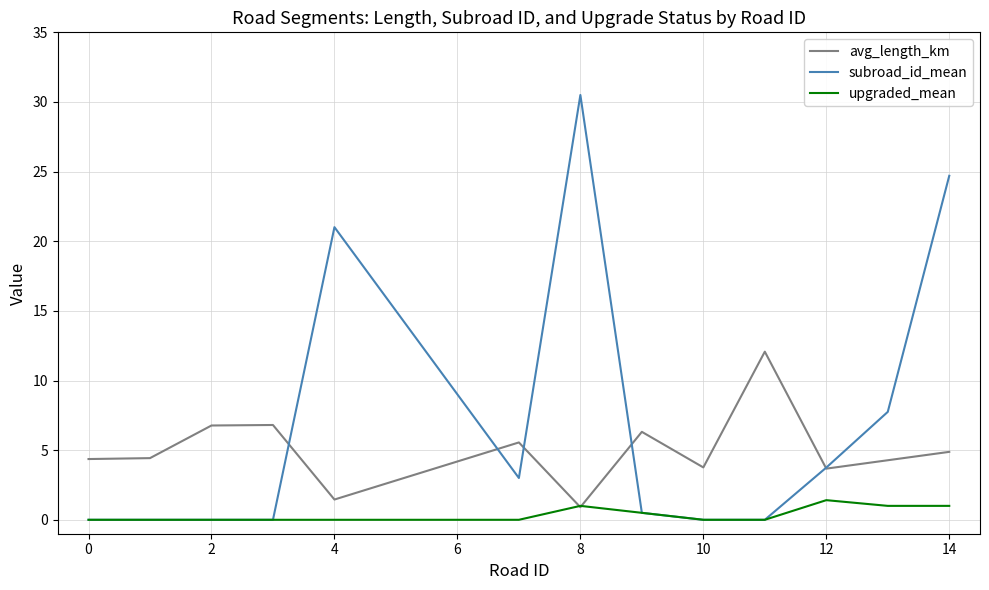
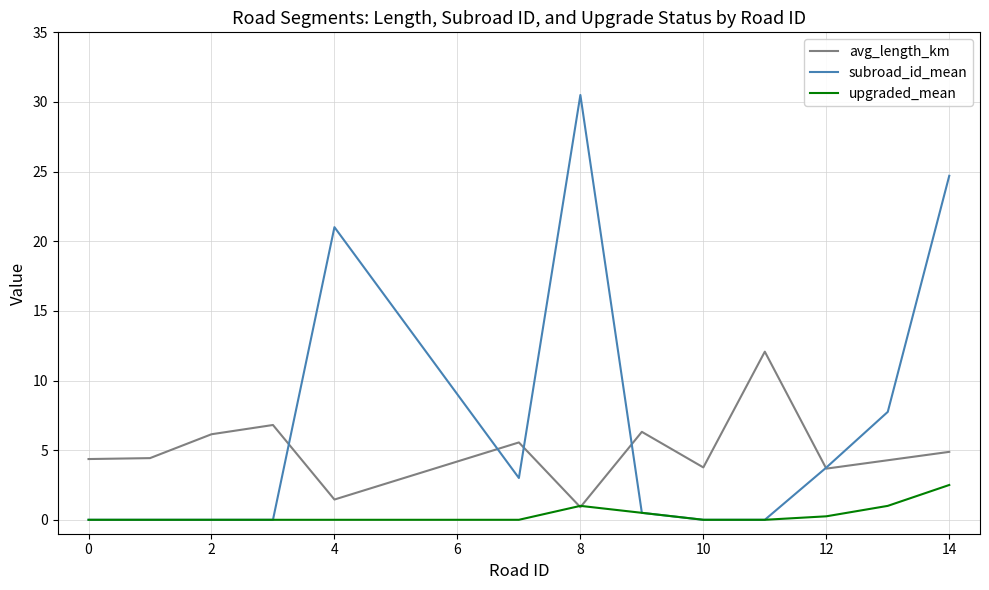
  {
    "avg_length_km": {
      "0": 4.4,
-     "2": 6.8,
+     "2": 6.1,
      "4": 1.5,
      "10": 3.8,
      "14": 4.9
    },
    "subroad_id_mean": {
      "4": 21.0,
      "8": 30.5,
      "14": 24.7
    },
    "upgraded_mean": {
      "4": 0.0,
-     "12": 1.4,
-     "14": 1.0
+     "12": 0.3,
+     "14": 2.5
    }
  }
